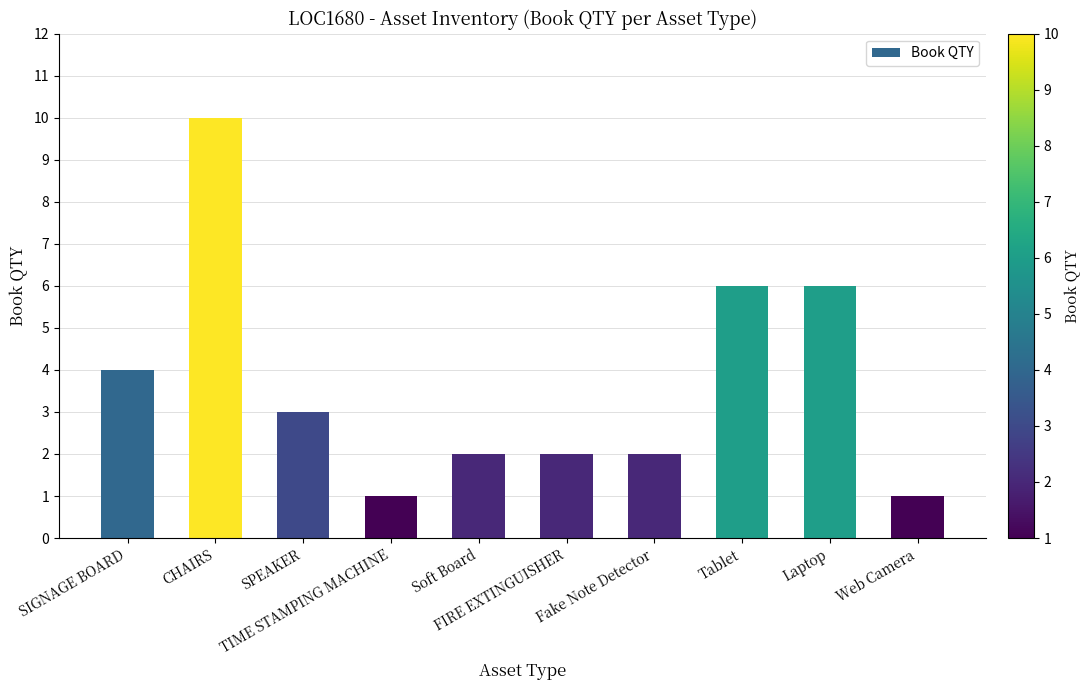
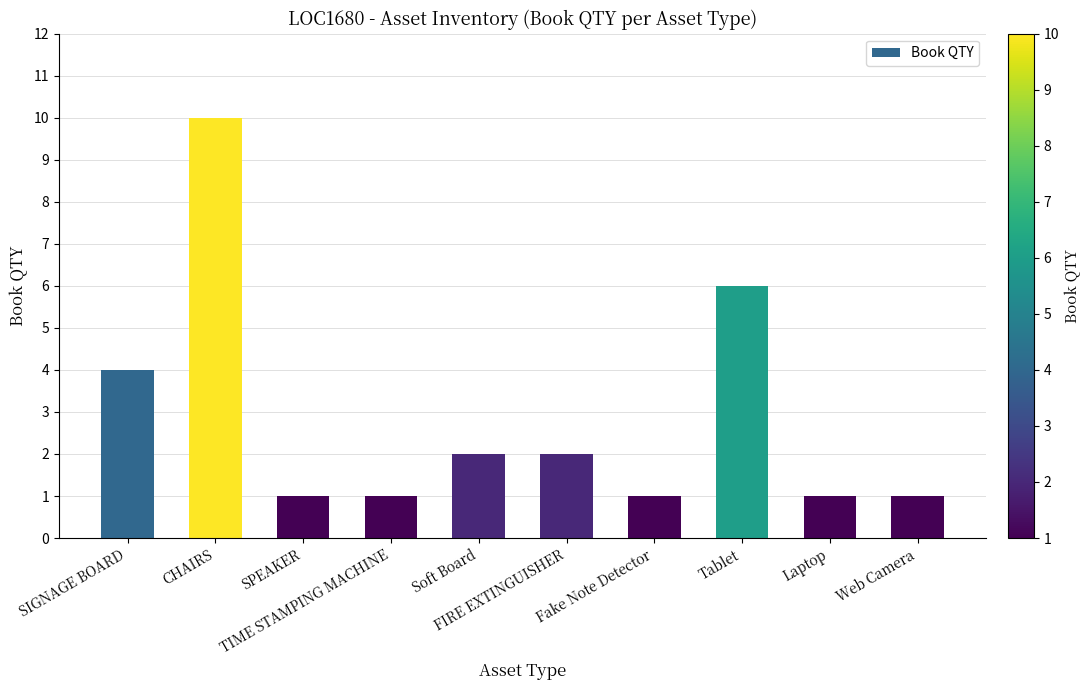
  {
    "SIGNAGE BOARD": 4,
    "CHAIRS": 10,
-   "SPEAKER": 3,
+   "SPEAKER": 1,
    "TIME STAMPING MACHINE": 1,
    "Soft Board": 2,
    "FIRE EXTINGUISHER": 2,
-   "Fake Note Detector": 2,
+   "Fake Note Detector": 1,
    "Tablet": 6,
-   "Laptop": 6,
+   "Laptop": 1,
    "Web Camera": 1
  }
